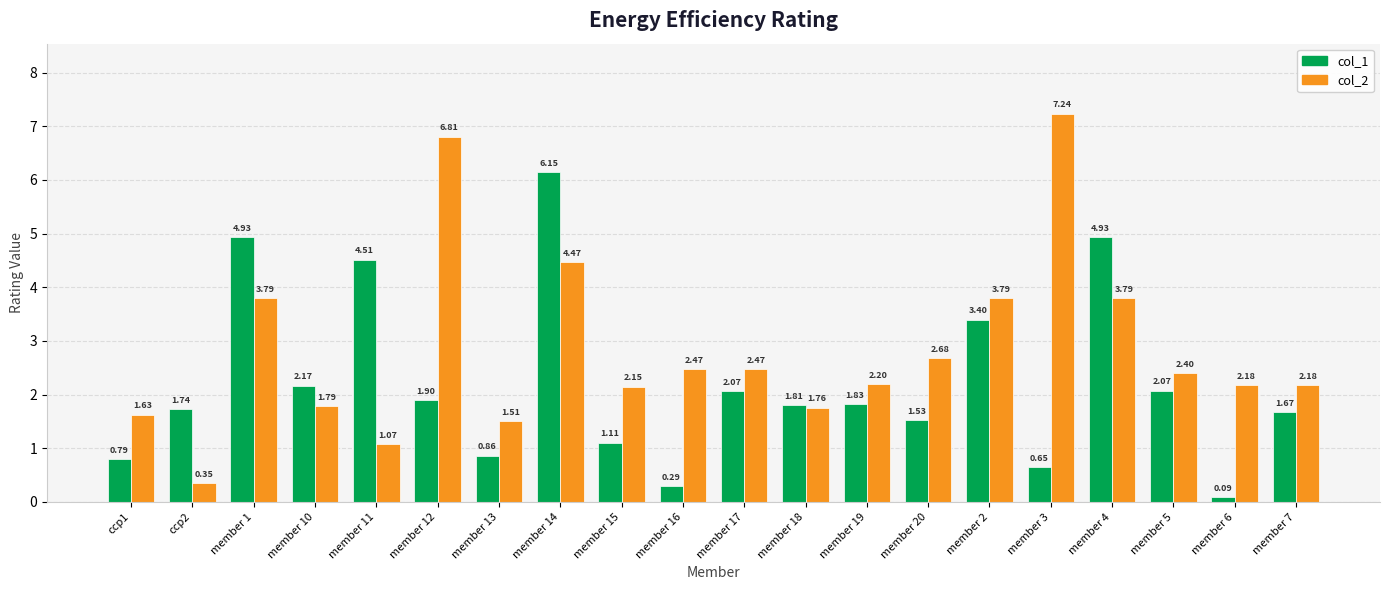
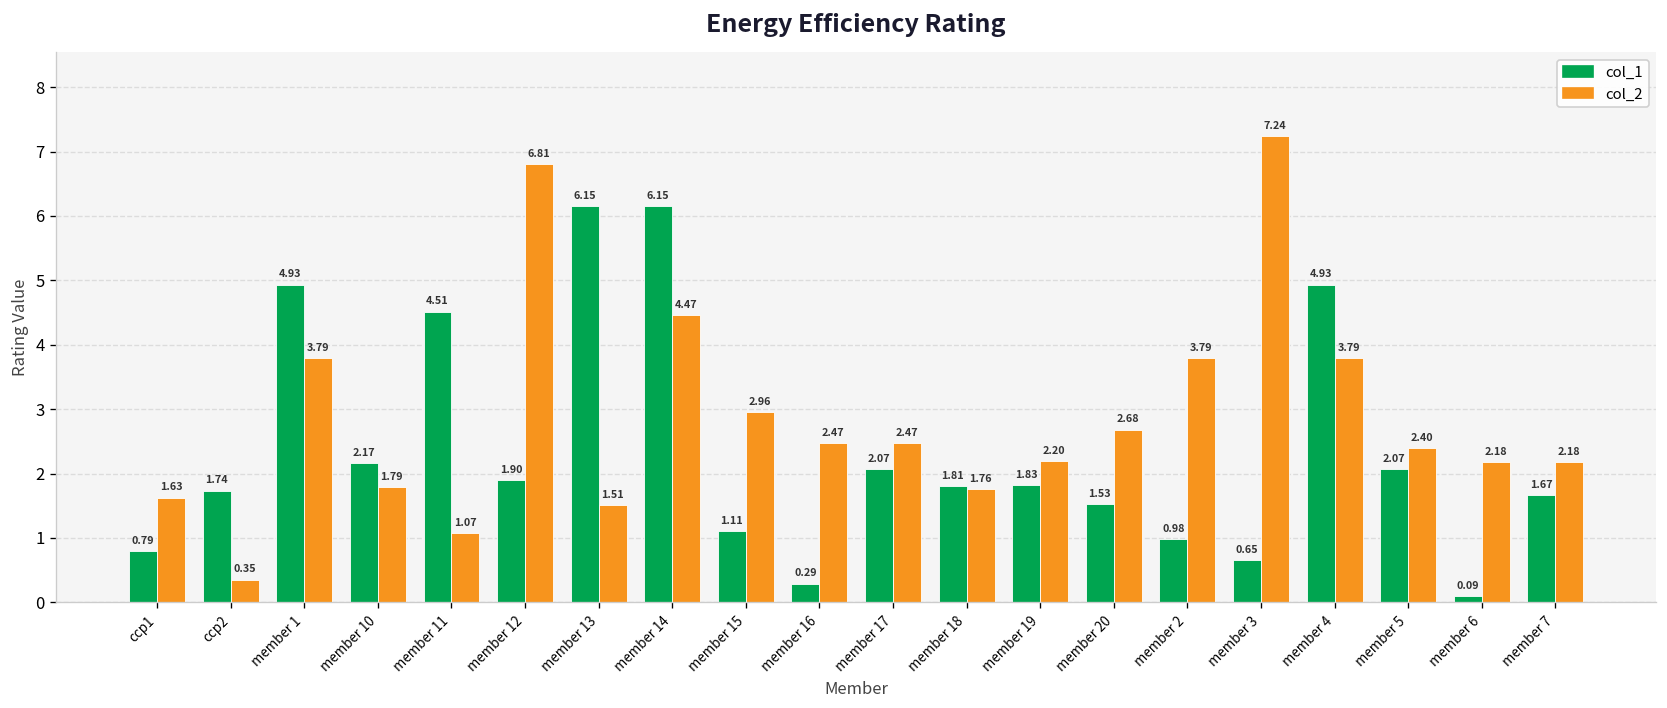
  {
    "col_1": {
      "ccp1": 0.79,
      "ccp2": 1.74,
      "member 1": 4.93,
      "member 10": 2.17,
      "member 11": 4.51,
      "member 12": 1.90,
-     "member 13": 0.86,
+     "member 13": 6.15,
      "member 14": 6.15,
      "member 15": 1.11,
      "member 16": 0.29,
      "member 17": 2.07,
      "member 18": 1.81,
      "member 19": 1.83,
      "member 20": 1.53,
-     "member 2": 3.40,
+     "member 2": 0.98,
      "member 3": 0.65,
      "member 4": 4.93,
      "member 5": 2.07,
      "member 6": 0.09,
      "member 7": 1.67
    },
    "col_2": {
      "ccp1": 1.63,
      "ccp2": 0.35,
      "member 1": 3.79,
      "member 10": 1.79,
      "member 11": 1.07,
      "member 12": 6.81,
      "member 13": 1.51,
      "member 14": 4.47,
-     "member 15": 2.15,
+     "member 15": 2.96,
      "member 16": 2.47,
      "member 17": 2.47,
      "member 18": 1.76,
      "member 19": 2.20,
      "member 20": 2.68,
      "member 2": 3.79,
      "member 3": 7.24,
      "member 4": 3.79,
      "member 5": 2.40,
      "member 6": 2.18,
      "member 7": 2.18
    }
  }
